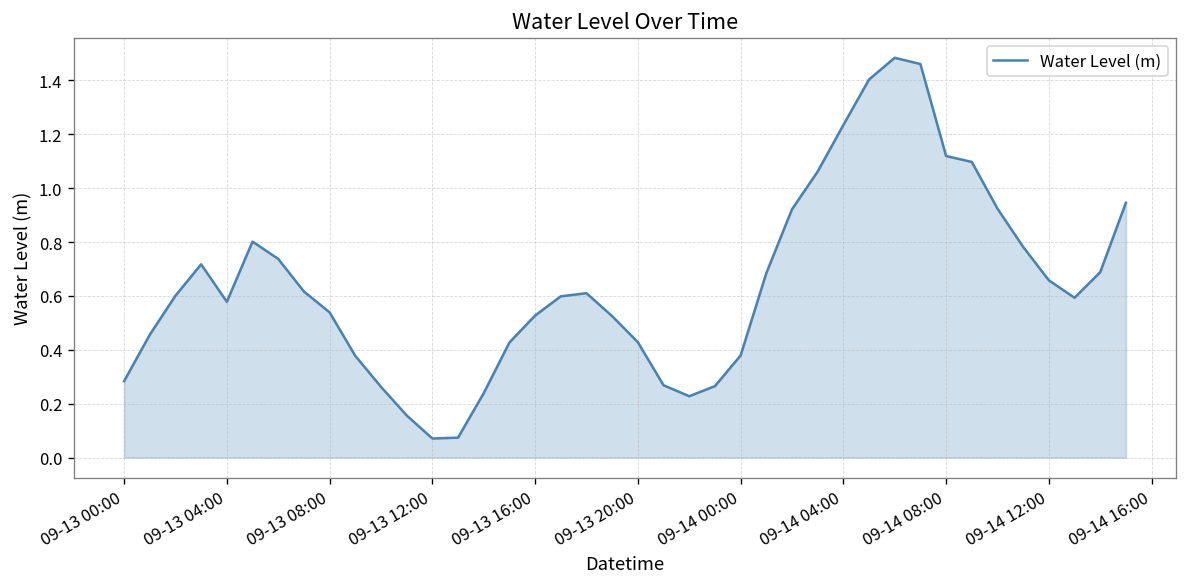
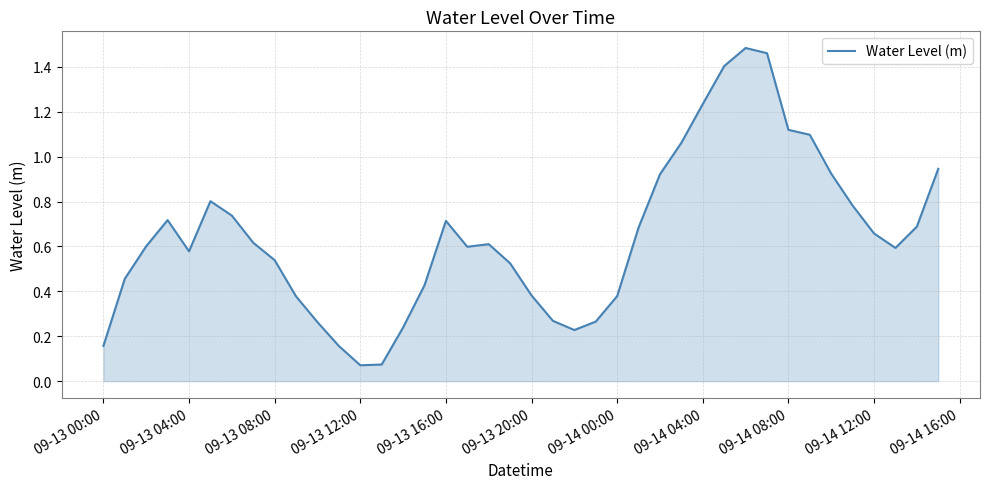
  {
-   "09-13 00:00": 0.28,
+   "09-13 00:00": 0.16,
    "09-13 04:00": 0.58,
    "09-13 08:00": 0.54,
    "09-13 12:00": 0.07,
-   "09-13 16:00": 0.53,
-   "09-13 20:00": 0.43,
+   "09-13 16:00": 0.71,
+   "09-13 20:00": 0.38,
    "09-14 00:00": 0.38,
    "09-14 04:00": 1.23,
    "09-14 08:00": 1.12,
    "09-14 12:00": 0.66
  }
